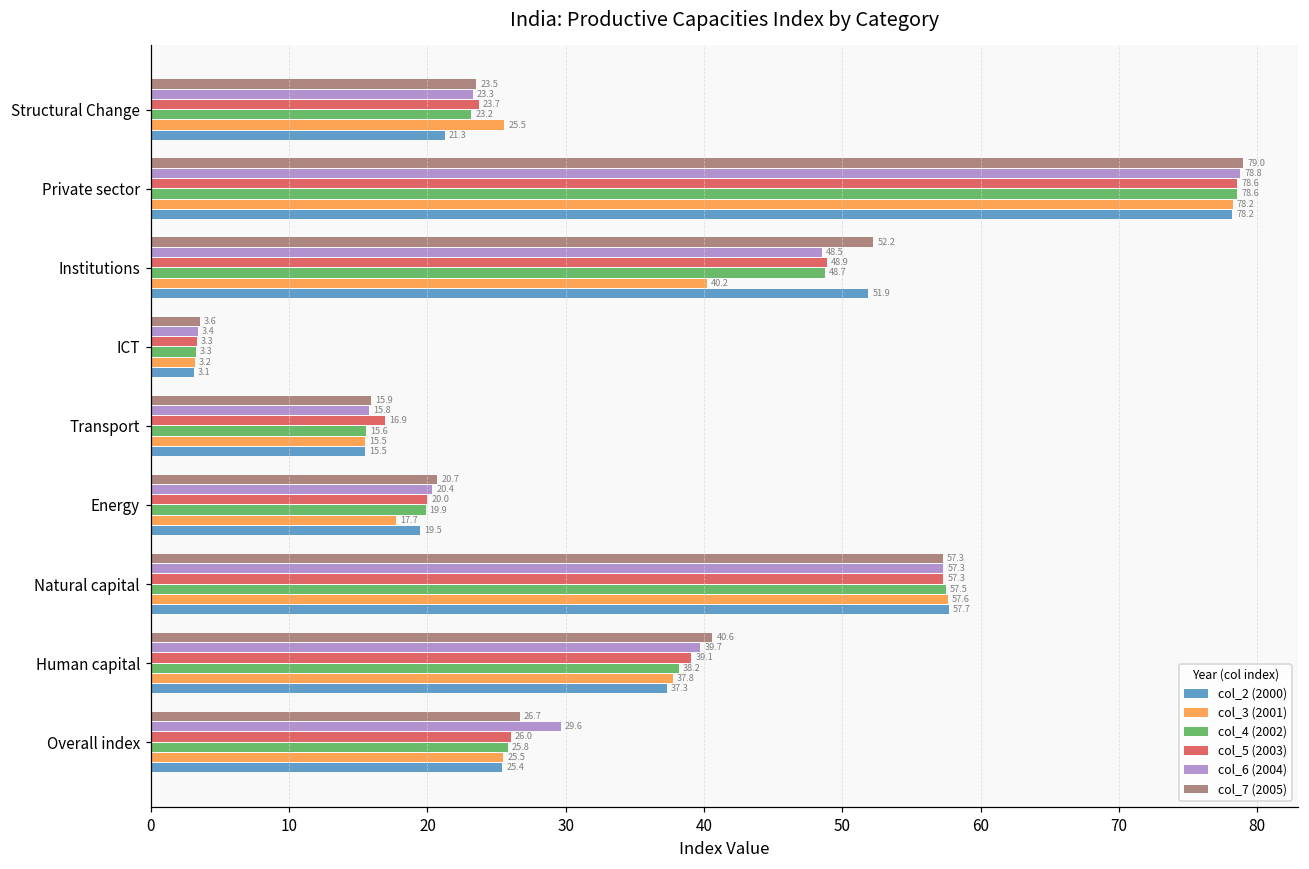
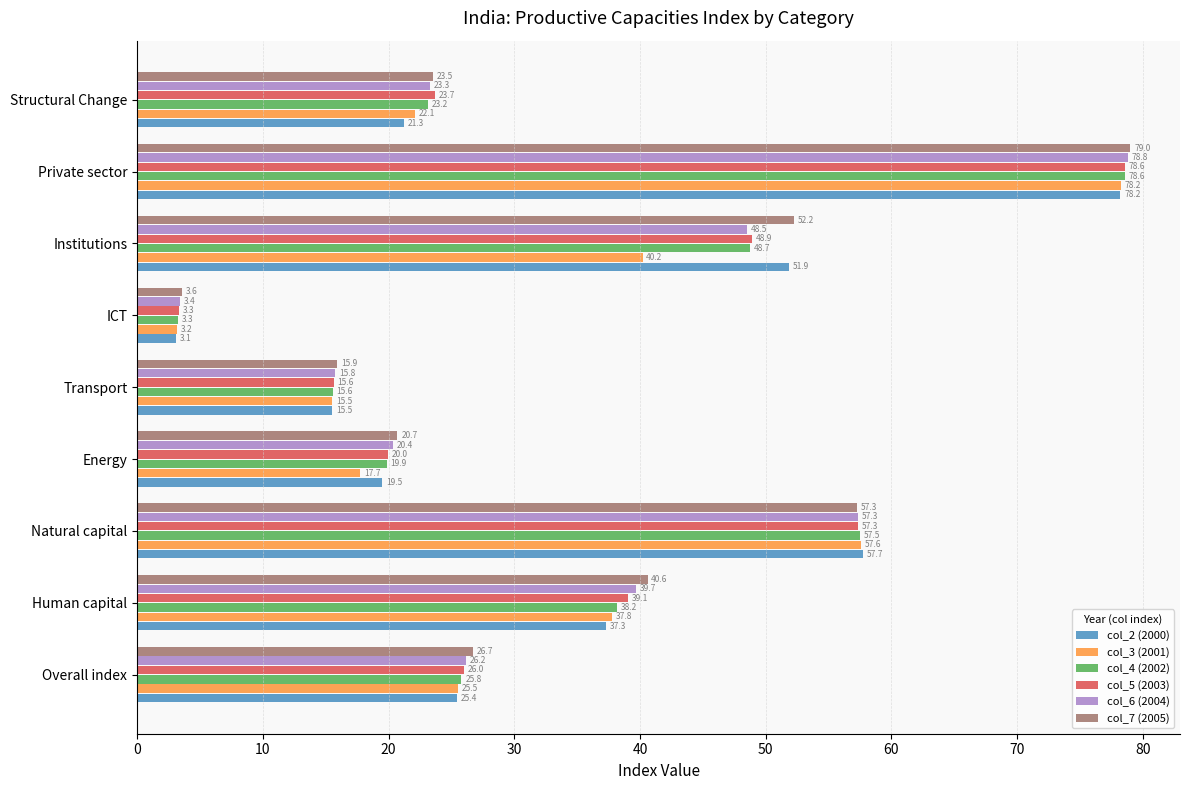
  {
    "col_2 (2000)": {
      "Structural Change": 21.3,
      "Private sector": 78.2,
      "Institutions": 51.9,
      "ICT": 3.1,
      "Transport": 15.5,
      "Energy": 19.5,
      "Natural capital": 57.7,
      "Human capital": 37.3,
      "Overall index": 25.4
    },
    "col_3 (2001)": {
-     "Structural Change": 25.5,
+     "Structural Change": 22.1,
      "Private sector": 78.2,
      "Institutions": 40.2,
      "ICT": 3.2,
      "Transport": 15.5,
      "Energy": 17.7,
      "Natural capital": 57.6,
      "Human capital": 37.8,
      "Overall index": 25.5
    },
    "col_4 (2002)": {
      "Structural Change": 23.2,
      "Private sector": 78.6,
      "Institutions": 48.7,
      "ICT": 3.3,
      "Transport": 15.6,
      "Energy": 19.9,
      "Natural capital": 57.5,
      "Human capital": 38.2,
      "Overall index": 25.8
    },
    "col_5 (2003)": {
      "Structural Change": 23.7,
      "Private sector": 78.6,
      "Institutions": 48.9,
      "ICT": 3.3,
-     "Transport": 16.9,
+     "Transport": 15.6,
      "Energy": 20.0,
      "Natural capital": 57.3,
      "Human capital": 39.1,
      "Overall index": 26.0
    },
    "col_6 (2004)": {
      "Structural Change": 23.3,
      "Private sector": 78.8,
      "Institutions": 48.5,
      "ICT": 3.4,
      "Transport": 15.8,
      "Energy": 20.4,
      "Natural capital": 57.3,
      "Human capital": 39.7,
-     "Overall index": 29.6
+     "Overall index": 26.2
    },
    "col_7 (2005)": {
      "Structural Change": 23.5,
      "Private sector": 79.0,
      "Institutions": 52.2,
      "ICT": 3.6,
      "Transport": 15.9,
      "Energy": 20.7,
      "Natural capital": 57.3,
      "Human capital": 40.6,
      "Overall index": 26.7
    }
  }
